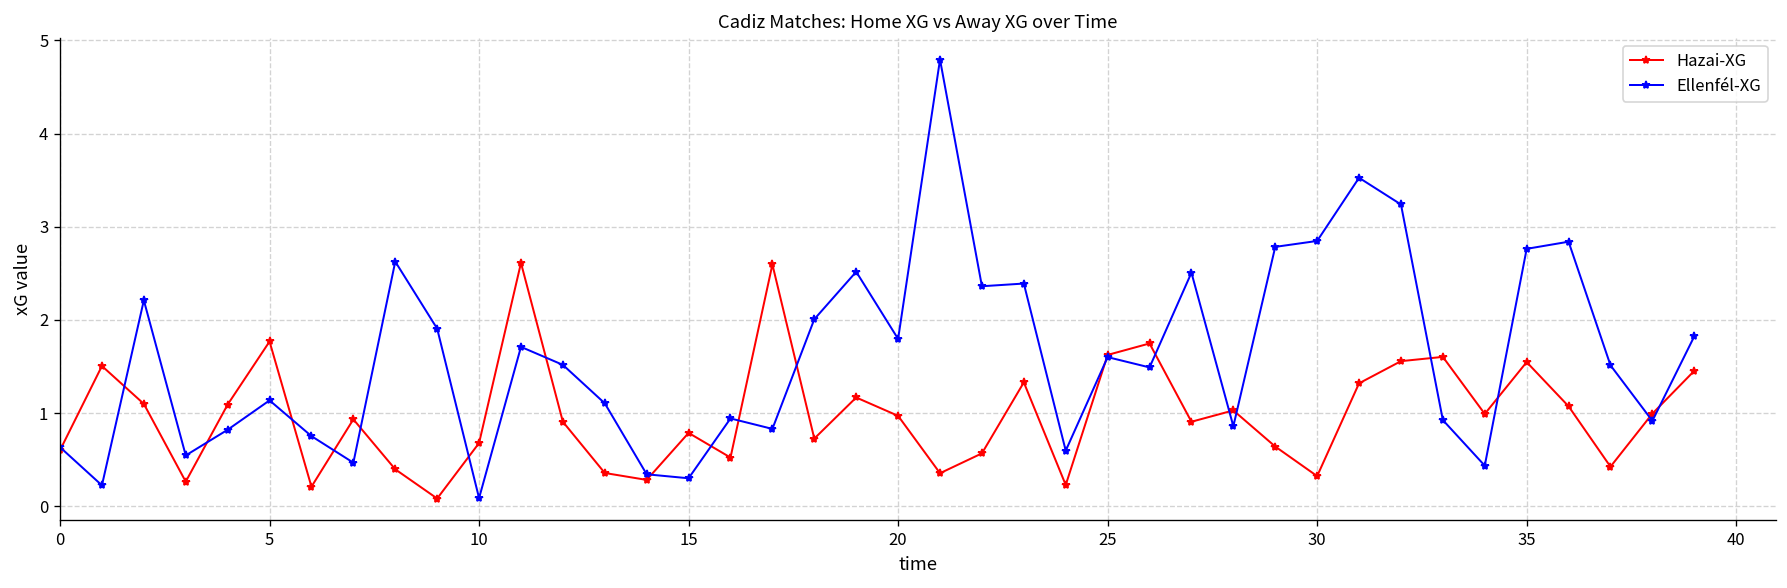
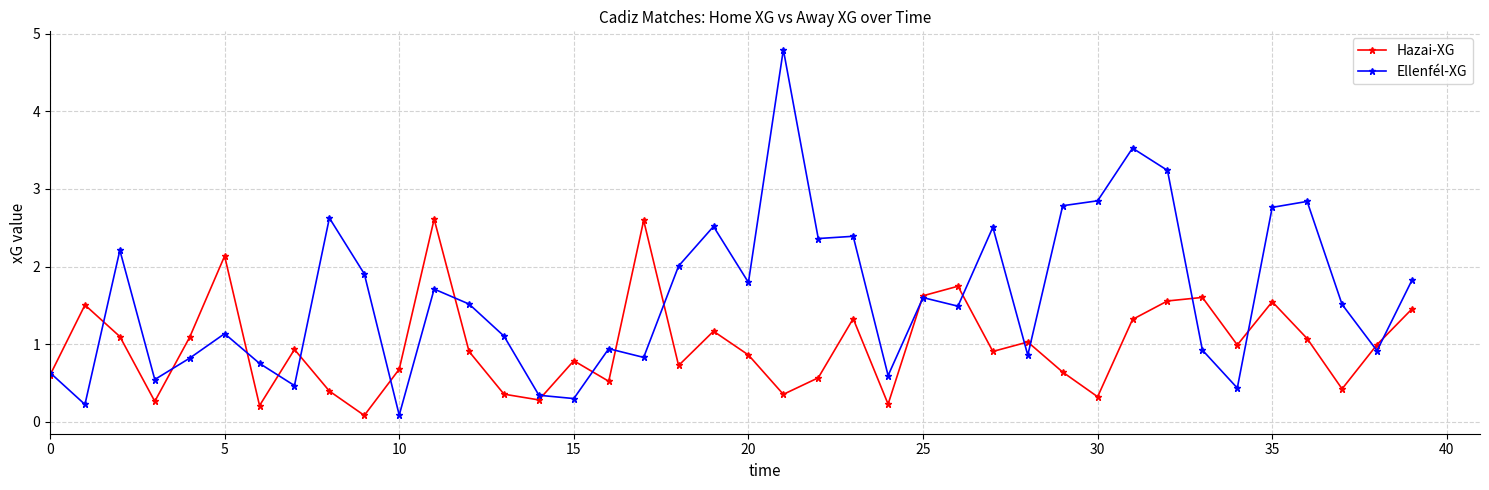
  {
    "Hazai-XG": {
-     "5": 1.8,
+     "5": 2.1,
      "10": 0.7,
      "15": 0.8,
-     "20": 1.0,
+     "20": 0.9,
      "30": 0.3,
      "35": 1.5
    },
    "Ellenfél-XG": {
      "5": 1.1,
      "10": 0.1,
      "15": 0.3,
      "20": 1.8,
      "30": 2.8,
      "35": 2.8
    }
  }
